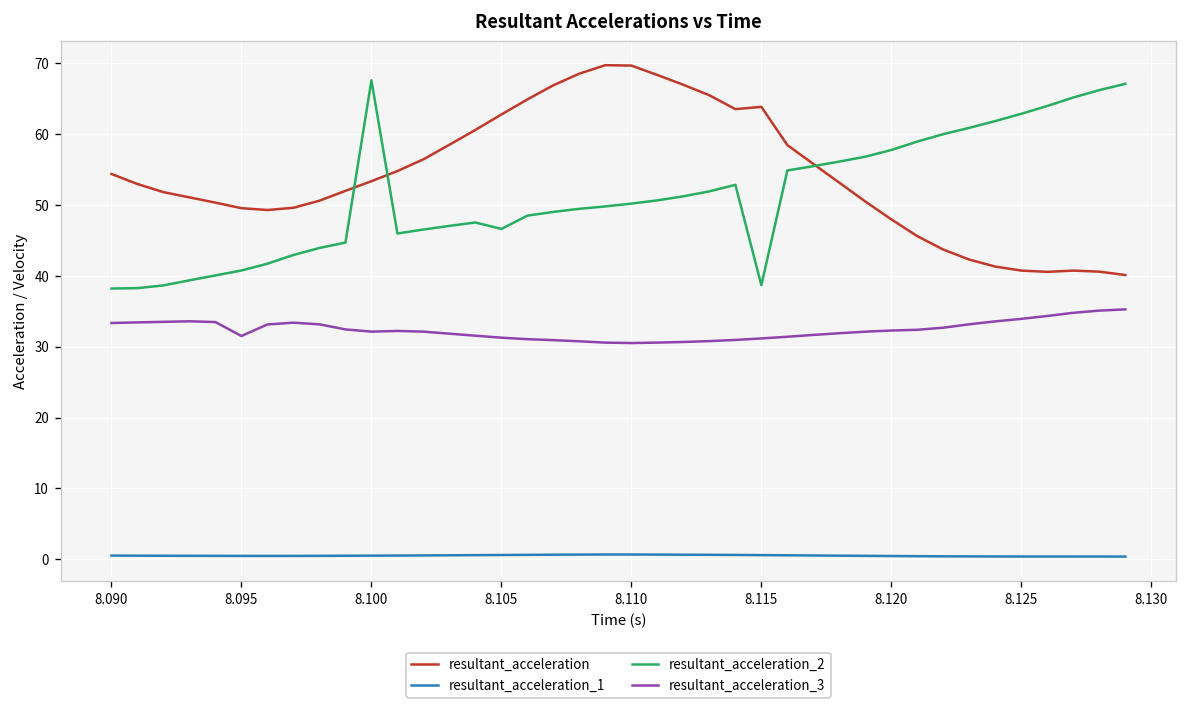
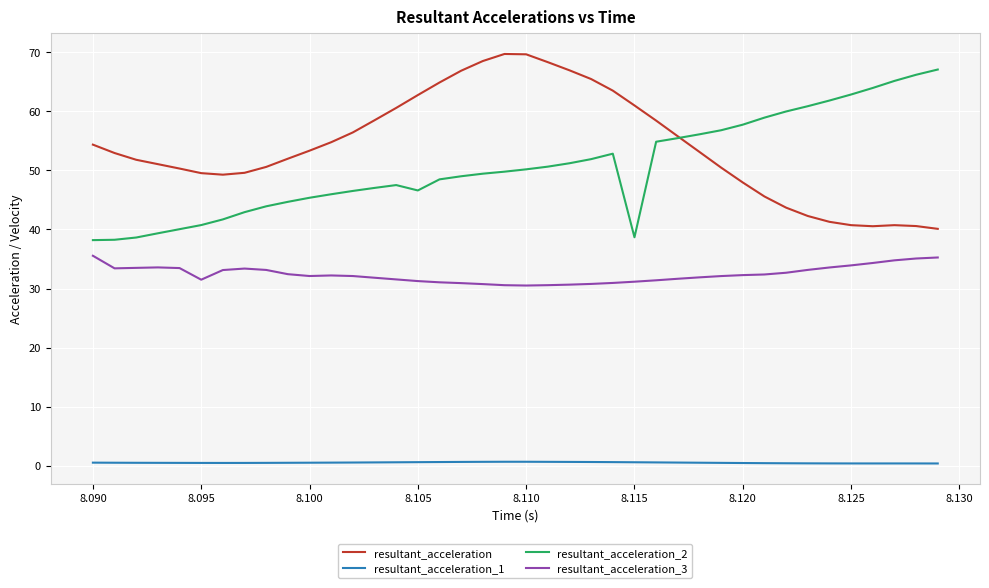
  {
    "resultant_acceleration": {
      "8.090": 54,
      "8.095": 50,
      "8.100": 53,
      "8.105": 63,
      "8.110": 70,
-     "8.115": 64,
+     "8.115": 61,
      "8.120": 48,
      "8.125": 41
    },
    "resultant_acceleration_1": {
      "8.090": 1,
      "8.095": 0,
      "8.100": 1,
      "8.105": 1,
      "8.110": 1,
      "8.115": 1,
      "8.120": 0,
      "8.125": 0
    },
    "resultant_acceleration_2": {
      "8.090": 38,
      "8.095": 41,
-     "8.100": 68,
+     "8.100": 45,
      "8.105": 47,
      "8.110": 50,
      "8.115": 39,
      "8.120": 58,
      "8.125": 63
    },
    "resultant_acceleration_3": {
-     "8.090": 33,
+     "8.090": 36,
      "8.095": 31,
      "8.100": 32,
      "8.105": 31,
      "8.110": 31,
      "8.115": 31,
      "8.120": 32,
      "8.125": 34
    }
  }
